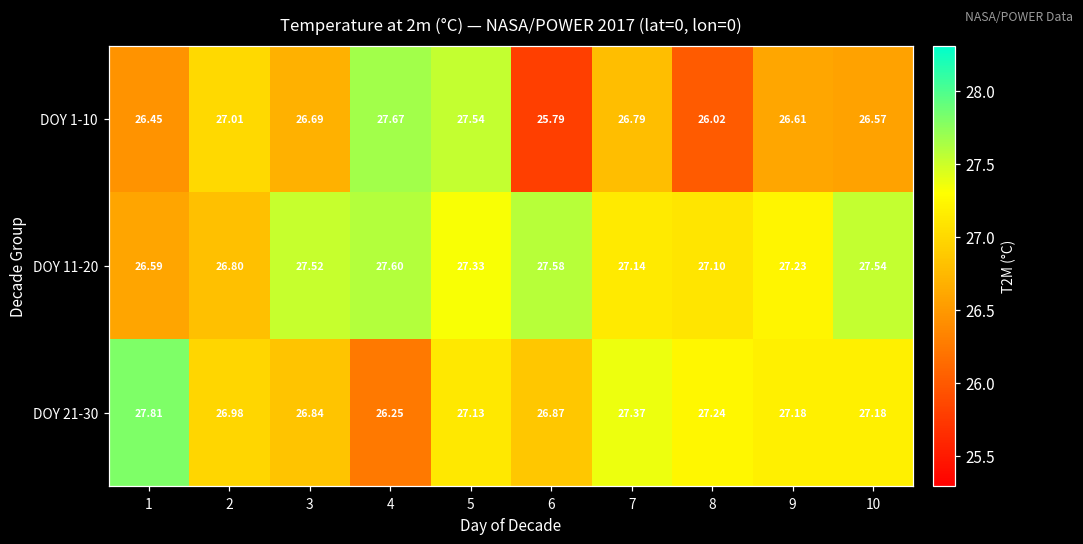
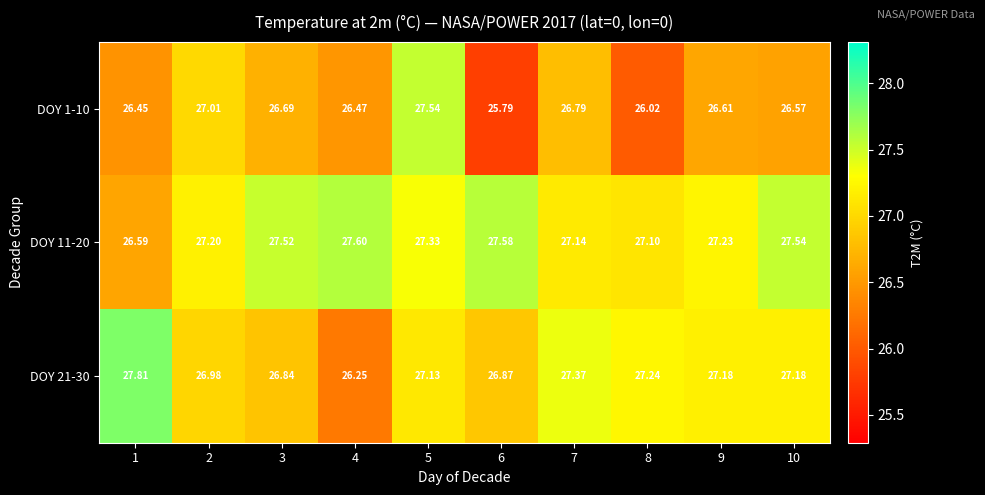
  {
    "DOY 1-10": {
      "1": 26.45,
      "2": 27.01,
      "3": 26.69,
-     "4": 27.67,
+     "4": 26.47,
      "5": 27.54,
      "6": 25.79,
      "7": 26.79,
      "8": 26.02,
      "9": 26.61,
      "10": 26.57
    },
    "DOY 11-20": {
      "1": 26.59,
-     "2": 26.80,
+     "2": 27.20,
      "3": 27.52,
      "4": 27.60,
      "5": 27.33,
      "6": 27.58,
      "7": 27.14,
      "8": 27.10,
      "9": 27.23,
      "10": 27.54
    },
    "DOY 21-30": {
      "1": 27.81,
      "2": 26.98,
      "3": 26.84,
      "4": 26.25,
      "5": 27.13,
      "6": 26.87,
      "7": 27.37,
      "8": 27.24,
      "9": 27.18,
      "10": 27.18
    }
  }
